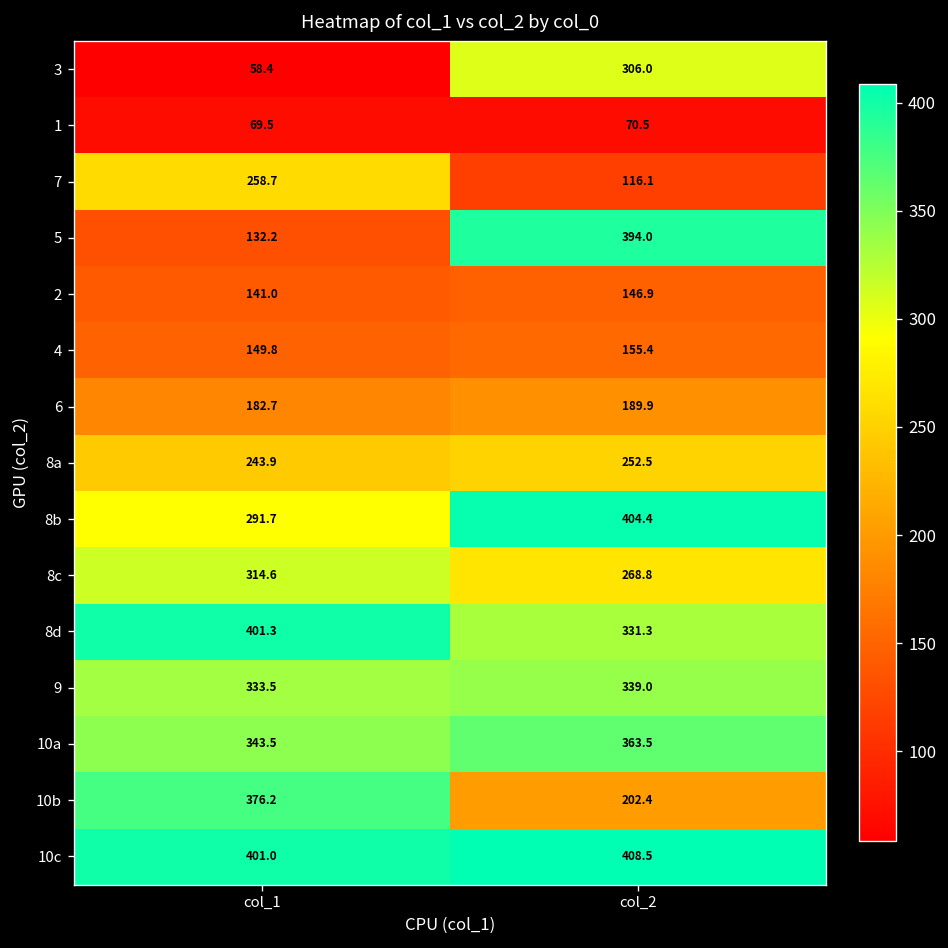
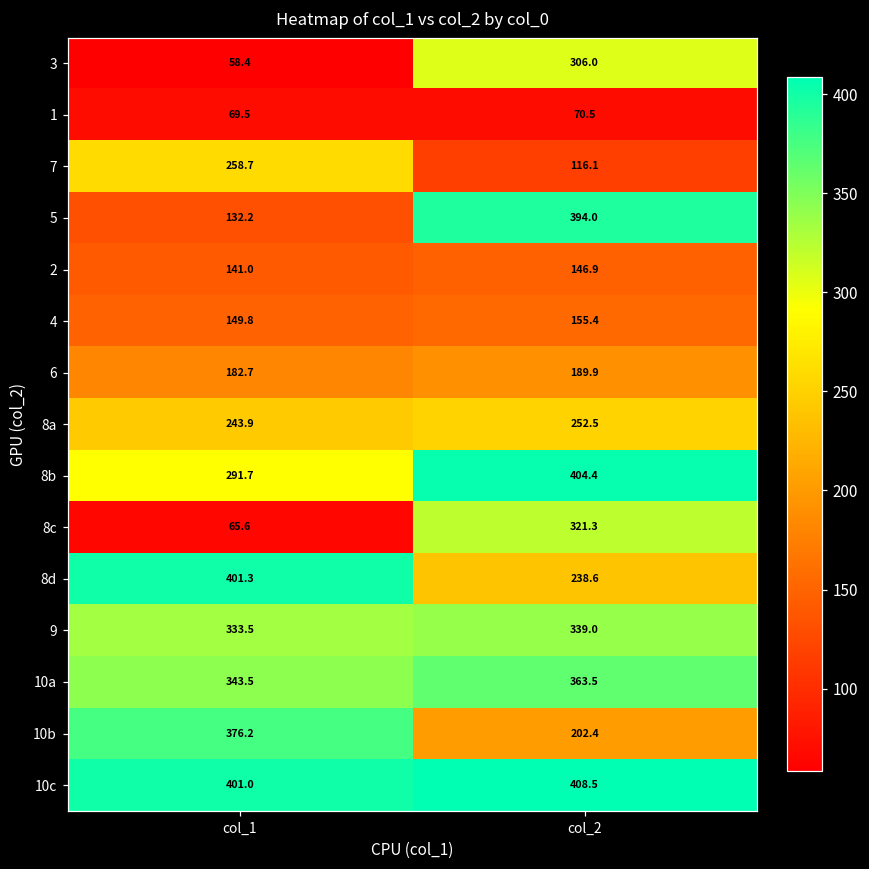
  {
    "3": {
      "col_1": 58.4,
      "col_2": 306.0
    },
    "1": {
      "col_1": 69.5,
      "col_2": 70.5
    },
    "7": {
      "col_1": 258.7,
      "col_2": 116.1
    },
    "5": {
      "col_1": 132.2,
      "col_2": 394.0
    },
    "2": {
      "col_1": 141.0,
      "col_2": 146.9
    },
    "4": {
      "col_1": 149.8,
      "col_2": 155.4
    },
    "6": {
      "col_1": 182.7,
      "col_2": 189.9
    },
    "8a": {
      "col_1": 243.9,
      "col_2": 252.5
    },
    "8b": {
      "col_1": 291.7,
      "col_2": 404.4
    },
    "8c": {
-     "col_1": 314.6,
-     "col_2": 268.8
+     "col_1": 65.6,
+     "col_2": 321.3
    },
    "8d": {
      "col_1": 401.3,
-     "col_2": 331.3
+     "col_2": 238.6
    },
    "9": {
      "col_1": 333.5,
      "col_2": 339.0
    },
    "10a": {
      "col_1": 343.5,
      "col_2": 363.5
    },
    "10b": {
      "col_1": 376.2,
      "col_2": 202.4
    },
    "10c": {
      "col_1": 401.0,
      "col_2": 408.5
    }
  }
